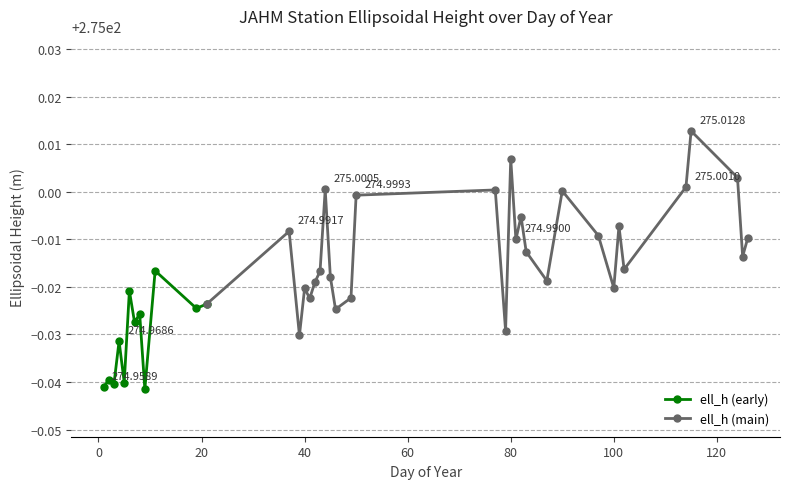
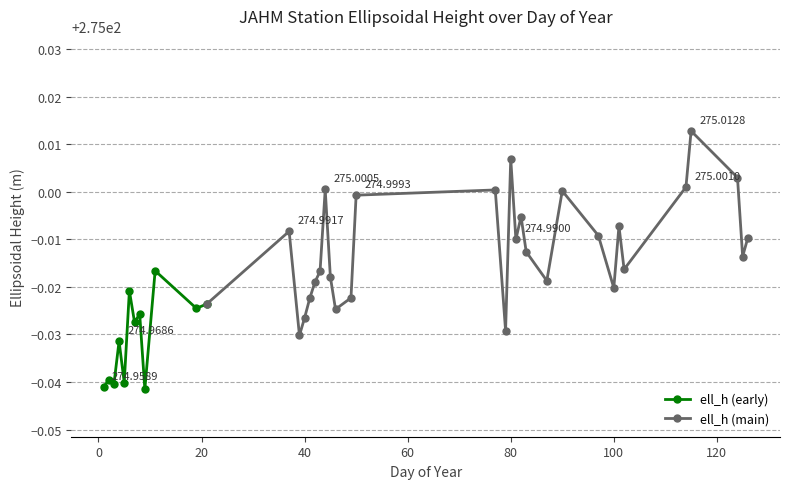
  {
    "ell_h (main)": {
-     "40": 274.980,
+     "40": 274.974,
      "80": 275.007,
      "100": 274.980
    }
  }
